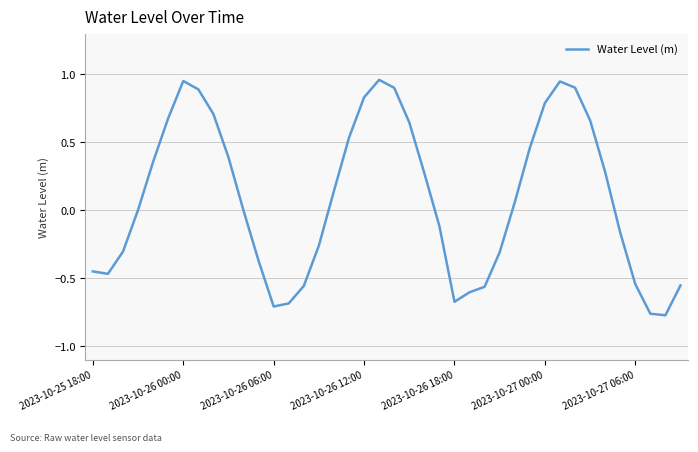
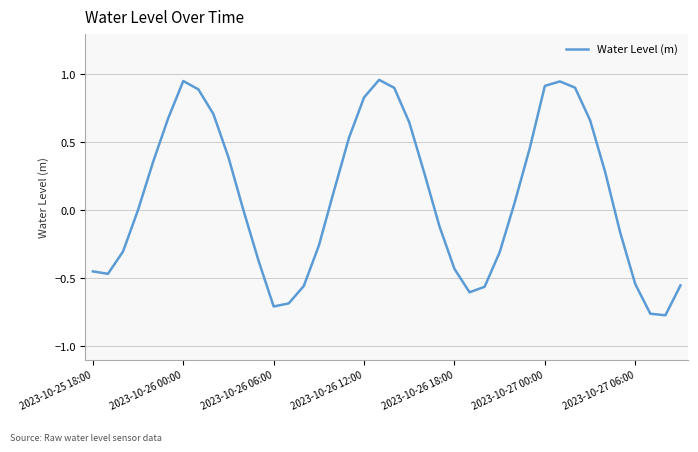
  {
    "2023-10-25 18:00": -0.45,
    "2023-10-26 00:00": 0.95,
    "2023-10-26 06:00": -0.71,
    "2023-10-26 12:00": 0.83,
-   "2023-10-26 18:00": -0.67,
-   "2023-10-27 00:00": 0.79,
+   "2023-10-26 18:00": -0.43,
+   "2023-10-27 00:00": 0.92,
    "2023-10-27 06:00": -0.54
  }
